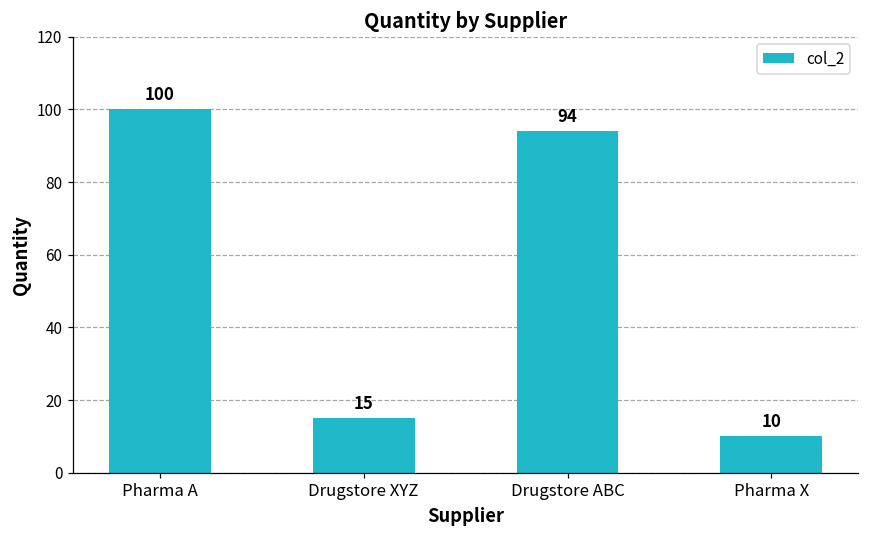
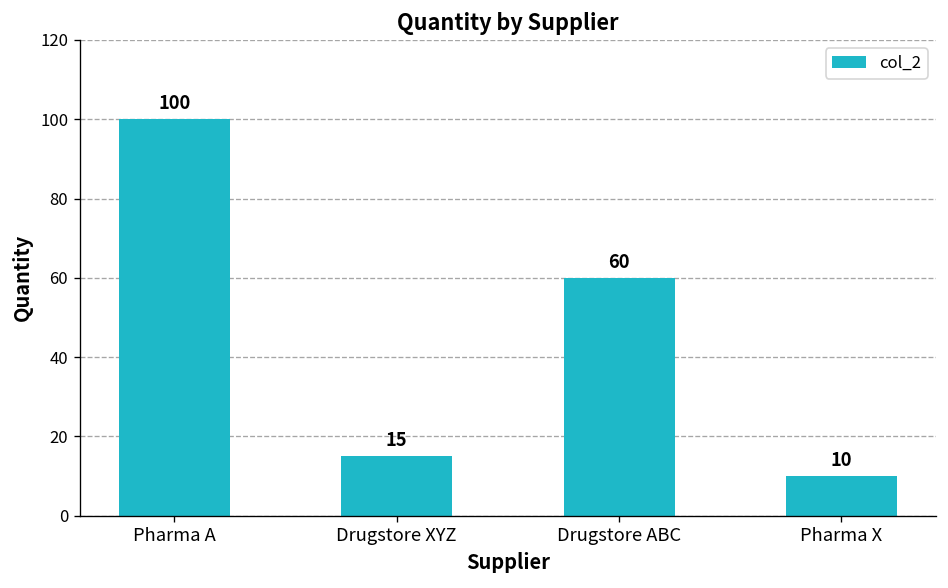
  {
    "Pharma A": 100,
    "Drugstore XYZ": 15,
-   "Drugstore ABC": 94,
+   "Drugstore ABC": 60,
    "Pharma X": 10
  }
